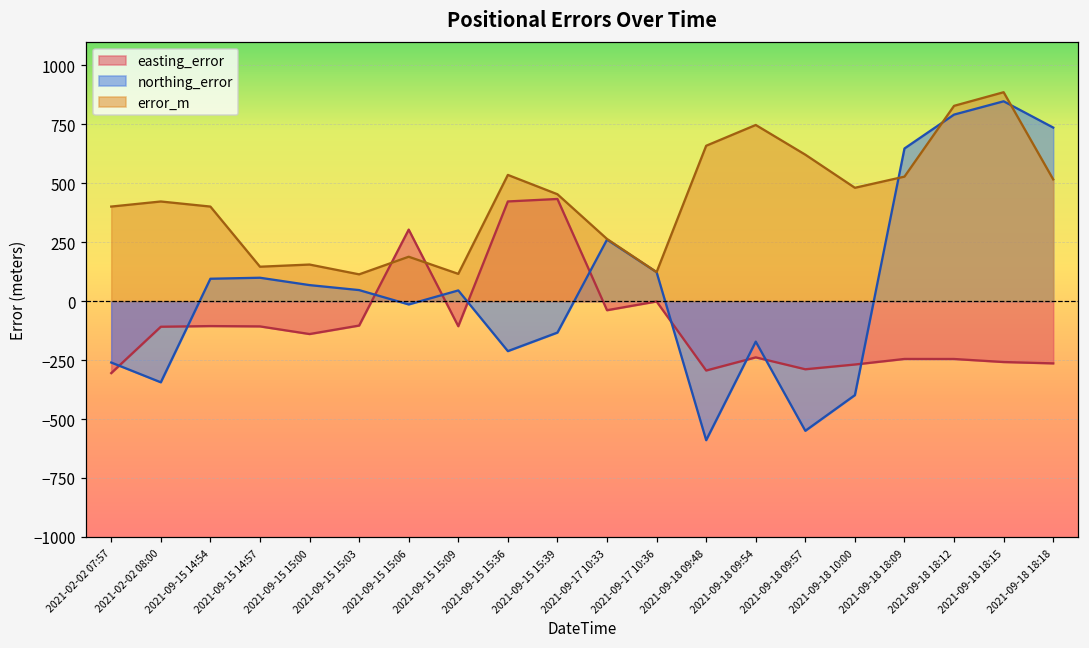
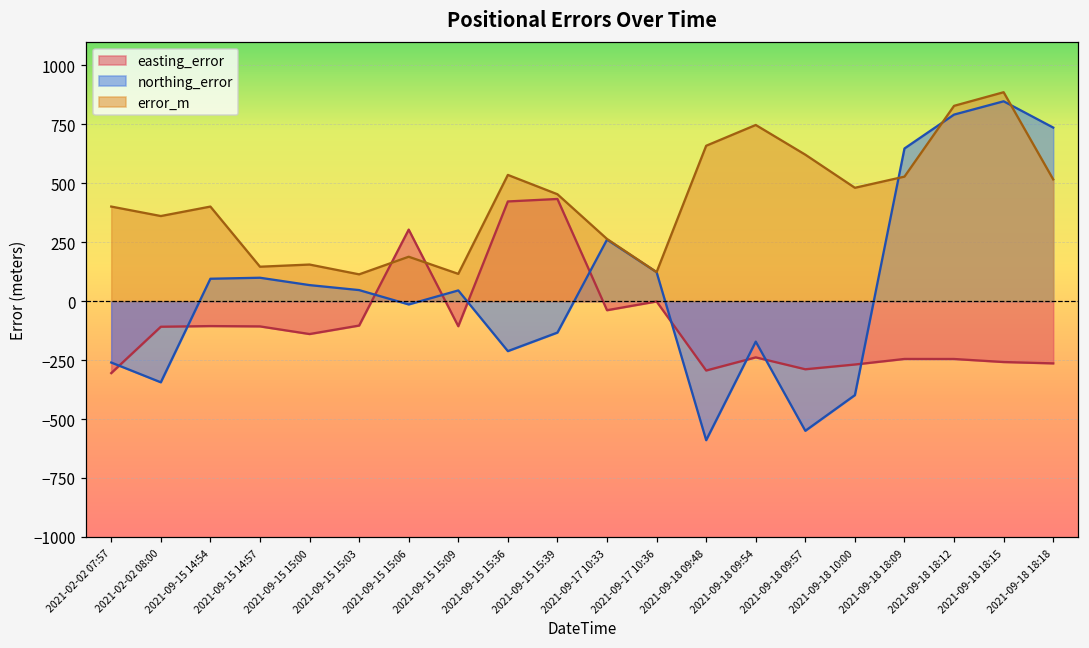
  {
    "error_m": {
      "2021-02-02 07:57": 400,
-     "2021-02-02 08:00": 420,
+     "2021-02-02 08:00": 360,
      "2021-09-15 14:54": 400,
      "2021-09-15 14:57": 150,
      "2021-09-15 15:00": 160,
      "2021-09-15 15:03": 110,
      "2021-09-15 15:06": 190,
      "2021-09-15 15:09": 120,
      "2021-09-15 15:36": 540,
      "2021-09-15 15:39": 450,
      "2021-09-18 09:48": 660,
      "2021-09-18 09:54": 750,
      "2021-09-18 09:57": 620,
      "2021-09-18 10:00": 480,
      "2021-09-18 18:09": 530,
      "2021-09-18 18:12": 830,
      "2021-09-18 18:15": 890,
      "2021-09-18 18:18": 520
    }
  }
